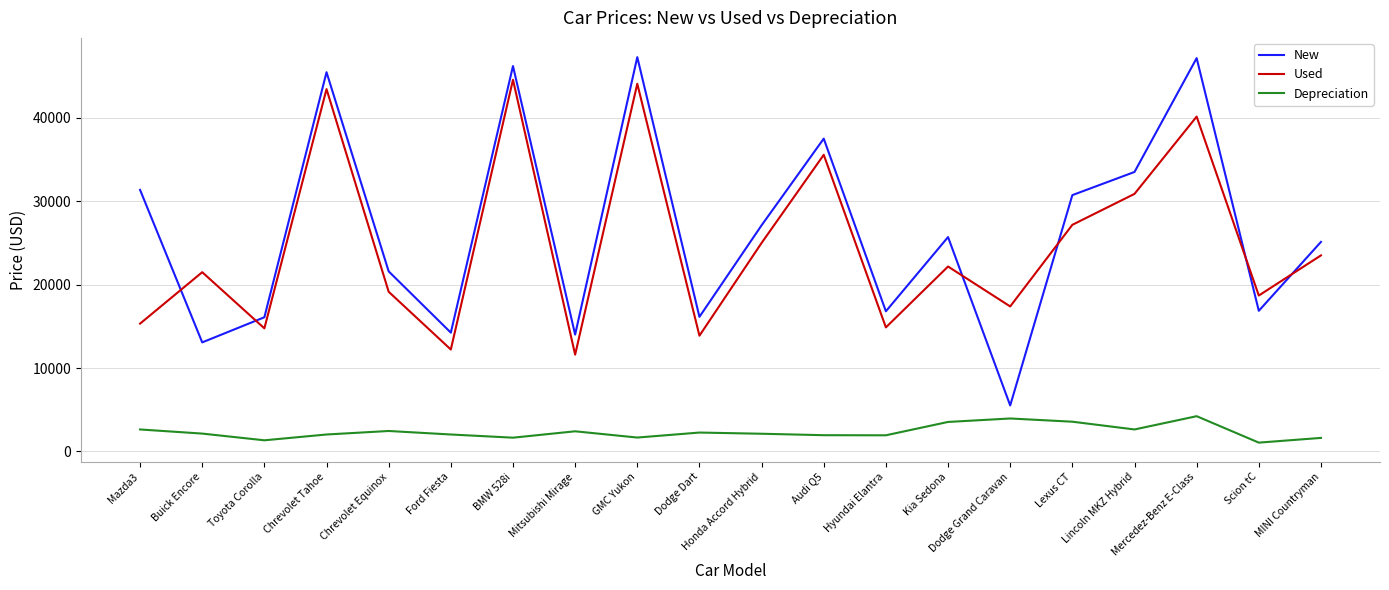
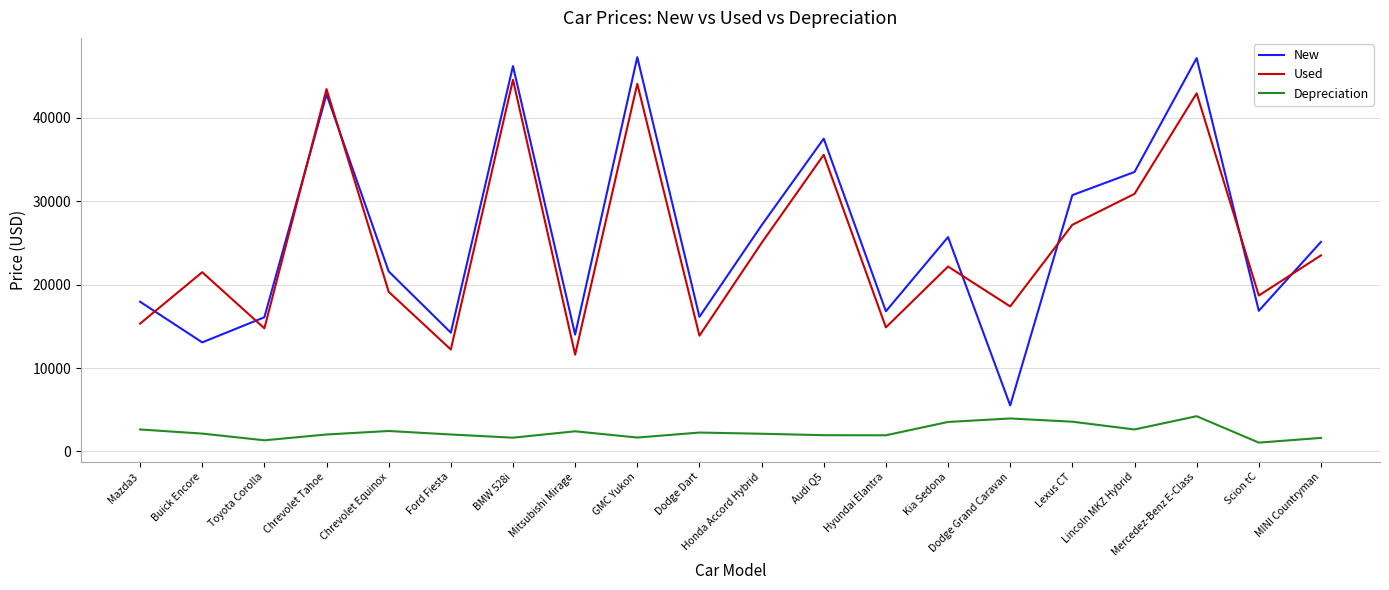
  {
    "New": {
-     "Mazda3": 31000,
+     "Mazda3": 18000,
      "Buick Encore": 13000,
      "Toyota Corolla": 16000,
-     "Chrevolet Tahoe": 45000,
+     "Chrevolet Tahoe": 43000,
      "Chrevolet Equinox": 22000,
      "Ford Fiesta": 14000,
      "BMW 528i": 46000,
      "Mitsubishi Mirage": 14000,
      "GMC Yukon": 47000,
      "Dodge Dart": 16000,
      "Honda Accord Hybrid": 27000,
      "Audi Q5": 38000,
      "Hyundai Elantra": 17000,
      "Kia Sedona": 26000,
      "Dodge Grand Caravan": 6000,
      "Lexus CT": 31000,
      "Lincoln MKZ Hybrid": 34000,
      "Mercedez-Benz E-Class": 47000,
      "Scion tC": 17000,
      "MINI Countryman": 25000
    },
    "Used": {
      "Mazda3": 15000,
      "Buick Encore": 21000,
      "Toyota Corolla": 15000,
      "Chrevolet Tahoe": 43000,
      "Chrevolet Equinox": 19000,
      "Ford Fiesta": 12000,
      "BMW 528i": 45000,
      "Mitsubishi Mirage": 12000,
      "GMC Yukon": 44000,
      "Dodge Dart": 14000,
      "Honda Accord Hybrid": 25000,
      "Audi Q5": 36000,
      "Hyundai Elantra": 15000,
      "Kia Sedona": 22000,
      "Dodge Grand Caravan": 17000,
      "Lexus CT": 27000,
      "Lincoln MKZ Hybrid": 31000,
-     "Mercedez-Benz E-Class": 40000,
+     "Mercedez-Benz E-Class": 43000,
      "Scion tC": 19000,
      "MINI Countryman": 24000
    },
    "Depreciation": {
      "Mazda3": 3000,
      "Buick Encore": 2000,
      "Toyota Corolla": 1000,
      "Chrevolet Tahoe": 2000,
      "Chrevolet Equinox": 2000,
      "Ford Fiesta": 2000,
      "BMW 528i": 2000,
      "Mitsubishi Mirage": 2000,
      "GMC Yukon": 2000,
      "Dodge Dart": 2000,
      "Honda Accord Hybrid": 2000,
      "Audi Q5": 2000,
      "Hyundai Elantra": 2000,
      "Kia Sedona": 4000,
      "Dodge Grand Caravan": 4000,
      "Lexus CT": 4000,
      "Lincoln MKZ Hybrid": 3000,
      "Mercedez-Benz E-Class": 4000,
      "Scion tC": 1000,
      "MINI Countryman": 2000
    }
  }
